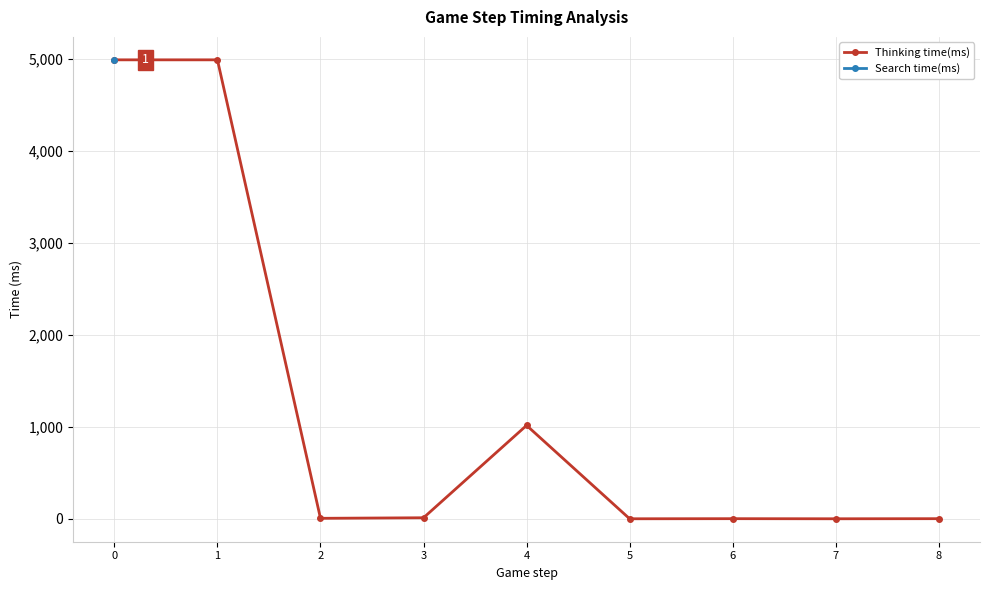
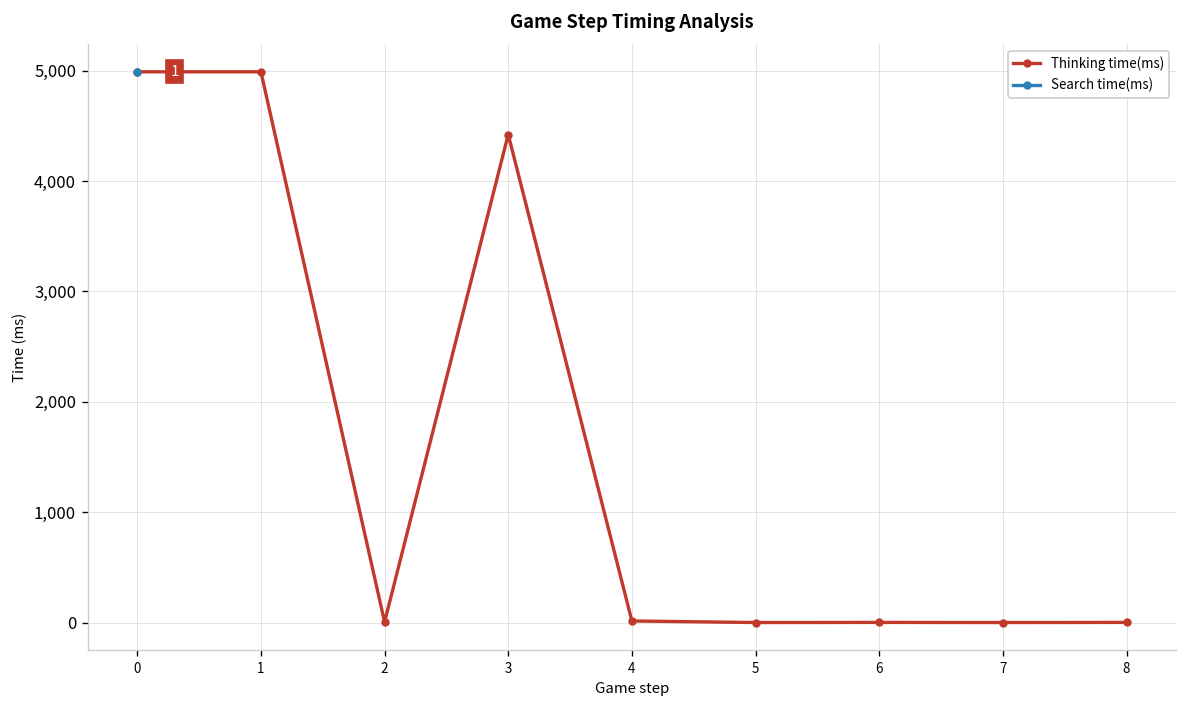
  {
    "Thinking time(ms)": {
      "1": "5,000",
      "2": "0",
-     "3": "0",
-     "4": "1,000",
+     "3": "4,400",
+     "4": "0",
      "5": "0",
      "6": "0",
      "7": "0",
      "8": "0"
    }
  }
